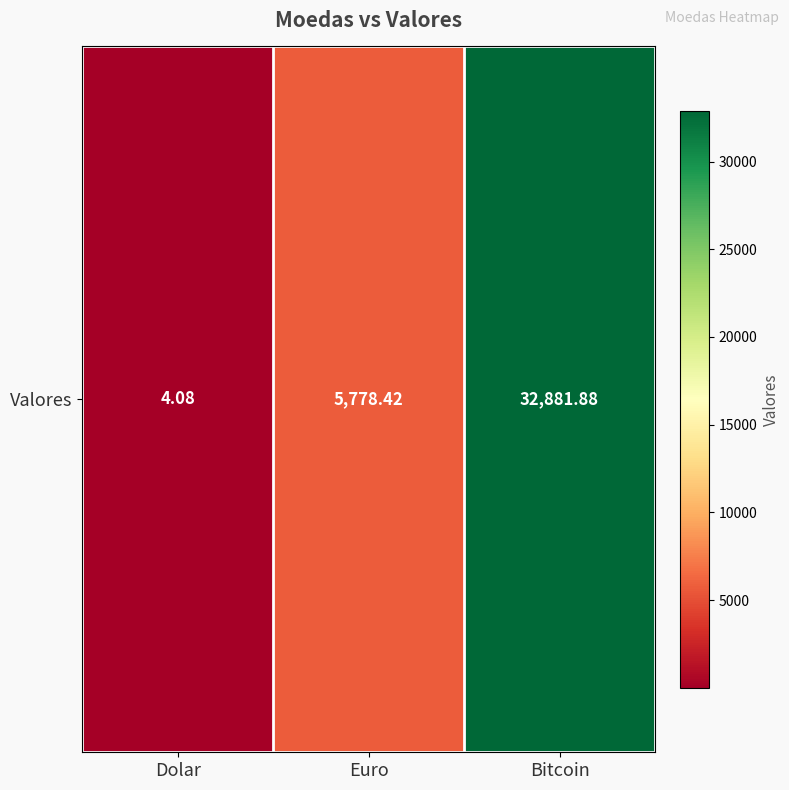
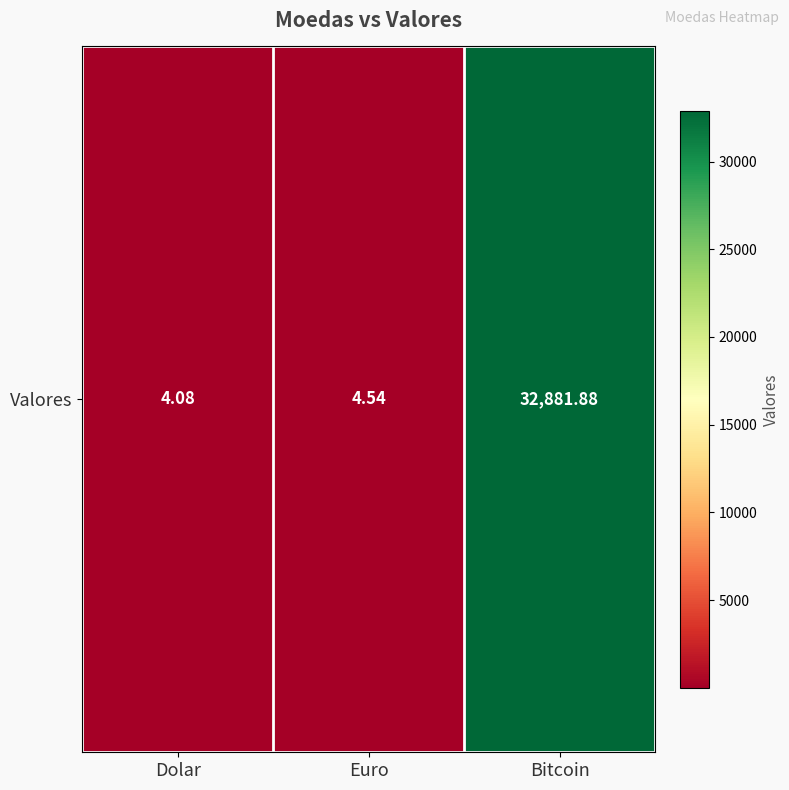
  {
    "Valores": {
      "Dolar": "4.08",
-     "Euro": "5,778.42",
+     "Euro": "4.54",
      "Bitcoin": "32,881.88"
    }
  }
